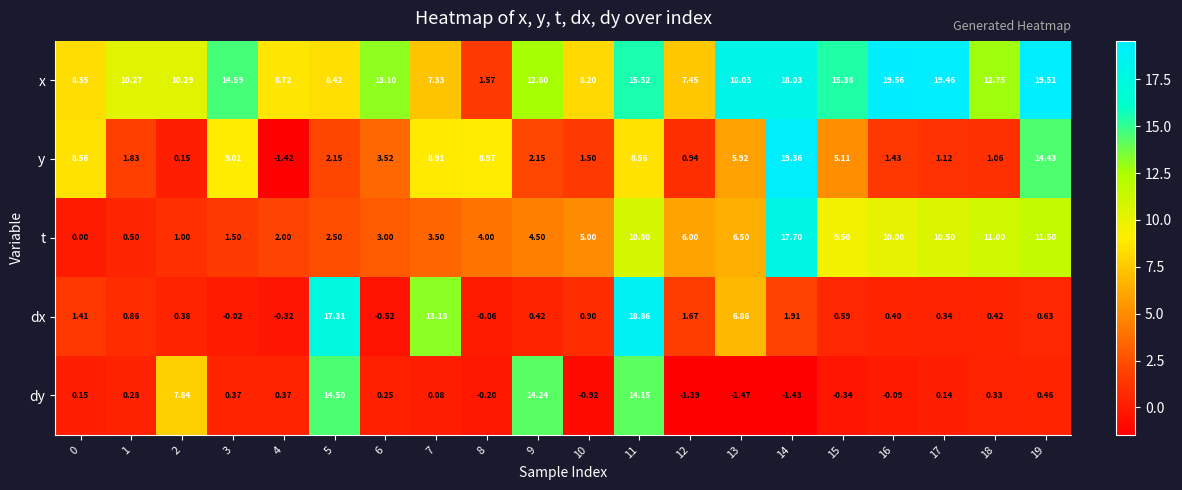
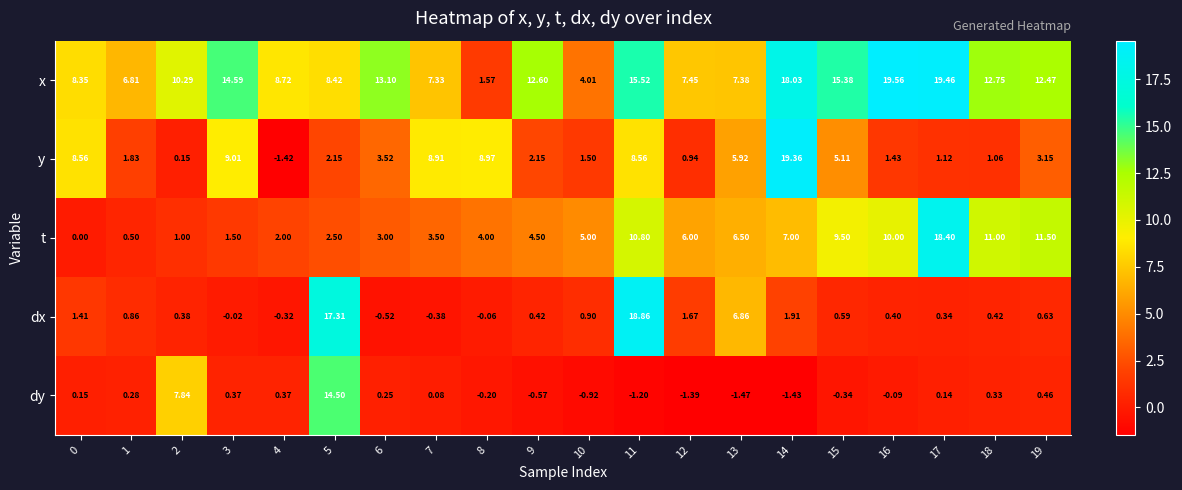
  {
    "x": {
      "0": 8.35,
-     "1": 10.27,
+     "1": 6.81,
      "2": 10.29,
      "3": 14.59,
      "4": 8.72,
      "5": 8.42,
      "6": 13.10,
      "7": 7.33,
      "8": 1.57,
      "9": 12.60,
-     "10": 8.20,
+     "10": 4.01,
      "11": 15.52,
      "12": 7.45,
-     "13": 18.03,
+     "13": 7.38,
      "14": 18.03,
      "15": 15.38,
      "16": 19.56,
      "17": 19.46,
      "18": 12.75,
-     "19": 19.51
+     "19": 12.47
    },
    "y": {
      "0": 8.56,
      "1": 1.83,
      "2": 0.15,
      "3": 9.01,
      "4": -1.42,
      "5": 2.15,
      "6": 3.52,
      "7": 8.91,
      "8": 8.97,
      "9": 2.15,
      "10": 1.50,
      "11": 8.56,
      "12": 0.94,
      "13": 5.92,
      "14": 19.36,
      "15": 5.11,
      "16": 1.43,
      "17": 1.12,
      "18": 1.06,
-     "19": 14.43
+     "19": 3.15
    },
    "t": {
      "0": 0.00,
      "1": 0.50,
      "2": 1.00,
      "3": 1.50,
      "4": 2.00,
      "5": 2.50,
      "6": 3.00,
      "7": 3.50,
      "8": 4.00,
      "9": 4.50,
      "10": 5.00,
      "11": 10.80,
      "12": 6.00,
      "13": 6.50,
-     "14": 17.70,
+     "14": 7.00,
      "15": 9.50,
      "16": 10.00,
-     "17": 10.50,
+     "17": 18.40,
      "18": 11.00,
      "19": 11.50
    },
    "dx": {
      "0": 1.41,
      "1": 0.86,
      "2": 0.38,
      "3": -0.02,
      "4": -0.32,
      "5": 17.31,
      "6": -0.52,
-     "7": 13.18,
+     "7": -0.38,
      "8": -0.06,
      "9": 0.42,
      "10": 0.90,
      "11": 18.86,
      "12": 1.67,
      "13": 6.86,
      "14": 1.91,
      "15": 0.59,
      "16": 0.40,
      "17": 0.34,
      "18": 0.42,
      "19": 0.63
    },
    "dy": {
      "0": 0.15,
      "1": 0.28,
      "2": 7.84,
      "3": 0.37,
      "4": 0.37,
      "5": 14.50,
      "6": 0.25,
      "7": 0.08,
      "8": -0.20,
-     "9": 14.24,
+     "9": -0.57,
      "10": -0.92,
-     "11": 14.15,
+     "11": -1.20,
      "12": -1.39,
      "13": -1.47,
      "14": -1.43,
      "15": -0.34,
      "16": -0.09,
      "17": 0.14,
      "18": 0.33,
      "19": 0.46
    }
  }
